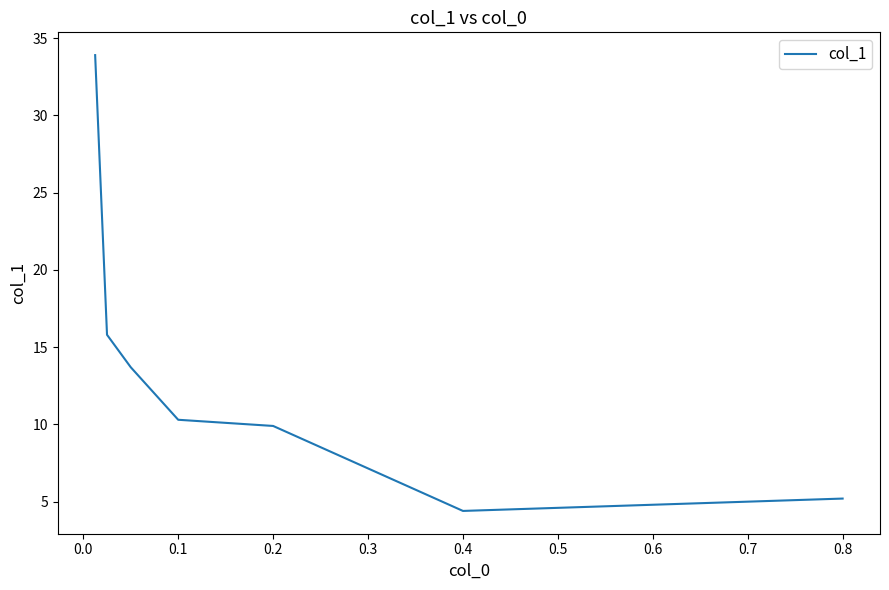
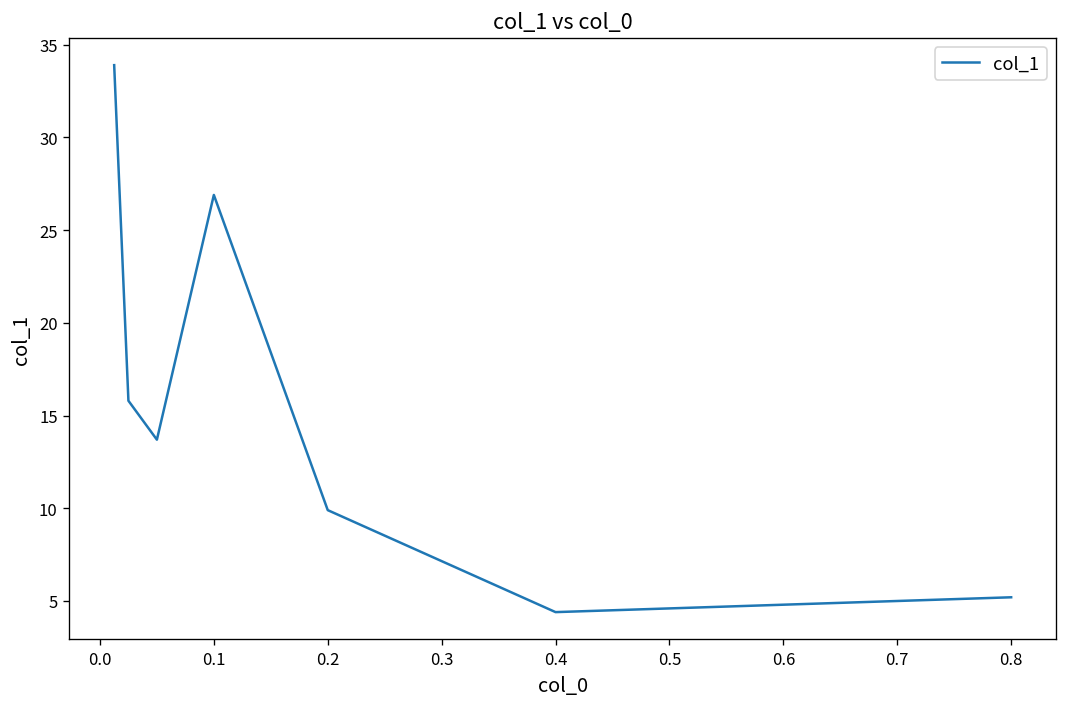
  {
-   "0.1": 10.3,
+   "0.1": 26.9,
    "0.2": 9.9,
    "0.4": 4.4,
    "0.8": 5.2
  }
